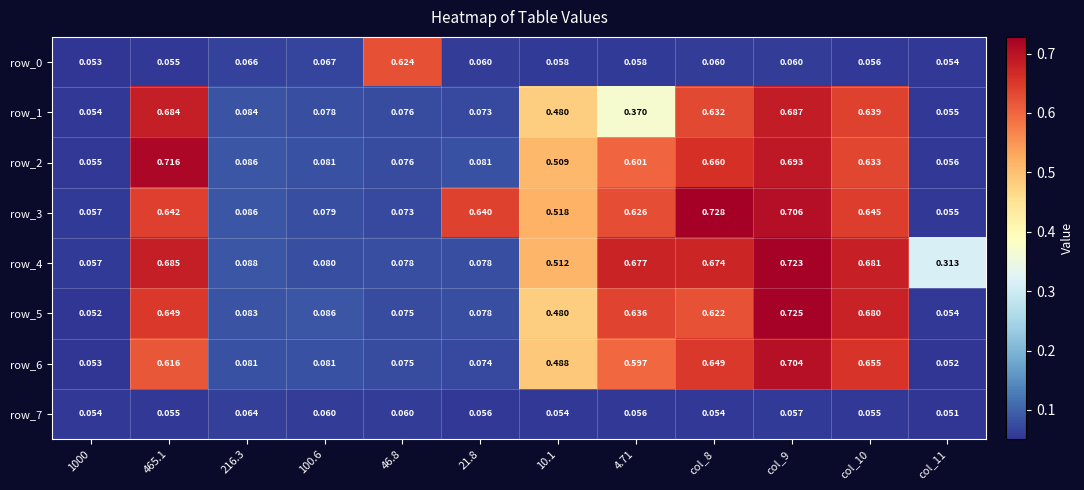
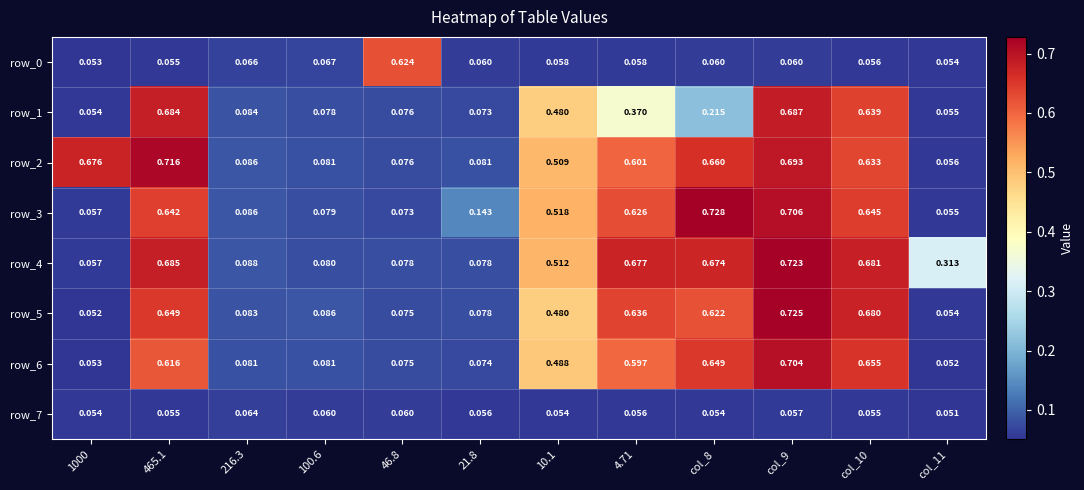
  {
    "row_0": {
      "1000": 0.053,
      "465.1": 0.055,
      "216.3": 0.066,
      "100.6": 0.067,
      "46.8": 0.624,
      "21.8": 0.060,
      "10.1": 0.058,
      "4.71": 0.058,
      "col_8": 0.060,
      "col_9": 0.060,
      "col_10": 0.056,
      "col_11": 0.054
    },
    "row_1": {
      "1000": 0.054,
      "465.1": 0.684,
      "216.3": 0.084,
      "100.6": 0.078,
      "46.8": 0.076,
      "21.8": 0.073,
      "10.1": 0.480,
      "4.71": 0.370,
-     "col_8": 0.632,
+     "col_8": 0.215,
      "col_9": 0.687,
      "col_10": 0.639,
      "col_11": 0.055
    },
    "row_2": {
-     "1000": 0.055,
+     "1000": 0.676,
      "465.1": 0.716,
      "216.3": 0.086,
      "100.6": 0.081,
      "46.8": 0.076,
      "21.8": 0.081,
      "10.1": 0.509,
      "4.71": 0.601,
      "col_8": 0.660,
      "col_9": 0.693,
      "col_10": 0.633,
      "col_11": 0.056
    },
    "row_3": {
      "1000": 0.057,
      "465.1": 0.642,
      "216.3": 0.086,
      "100.6": 0.079,
      "46.8": 0.073,
-     "21.8": 0.640,
+     "21.8": 0.143,
      "10.1": 0.518,
      "4.71": 0.626,
      "col_8": 0.728,
      "col_9": 0.706,
      "col_10": 0.645,
      "col_11": 0.055
    },
    "row_4": {
      "1000": 0.057,
      "465.1": 0.685,
      "216.3": 0.088,
      "100.6": 0.080,
      "46.8": 0.078,
      "21.8": 0.078,
      "10.1": 0.512,
      "4.71": 0.677,
      "col_8": 0.674,
      "col_9": 0.723,
      "col_10": 0.681,
      "col_11": 0.313
    },
    "row_5": {
      "1000": 0.052,
      "465.1": 0.649,
      "216.3": 0.083,
      "100.6": 0.086,
      "46.8": 0.075,
      "21.8": 0.078,
      "10.1": 0.480,
      "4.71": 0.636,
      "col_8": 0.622,
      "col_9": 0.725,
      "col_10": 0.680,
      "col_11": 0.054
    },
    "row_6": {
      "1000": 0.053,
      "465.1": 0.616,
      "216.3": 0.081,
      "100.6": 0.081,
      "46.8": 0.075,
      "21.8": 0.074,
      "10.1": 0.488,
      "4.71": 0.597,
      "col_8": 0.649,
      "col_9": 0.704,
      "col_10": 0.655,
      "col_11": 0.052
    },
    "row_7": {
      "1000": 0.054,
      "465.1": 0.055,
      "216.3": 0.064,
      "100.6": 0.060,
      "46.8": 0.060,
      "21.8": 0.056,
      "10.1": 0.054,
      "4.71": 0.056,
      "col_8": 0.054,
      "col_9": 0.057,
      "col_10": 0.055,
      "col_11": 0.051
    }
  }
